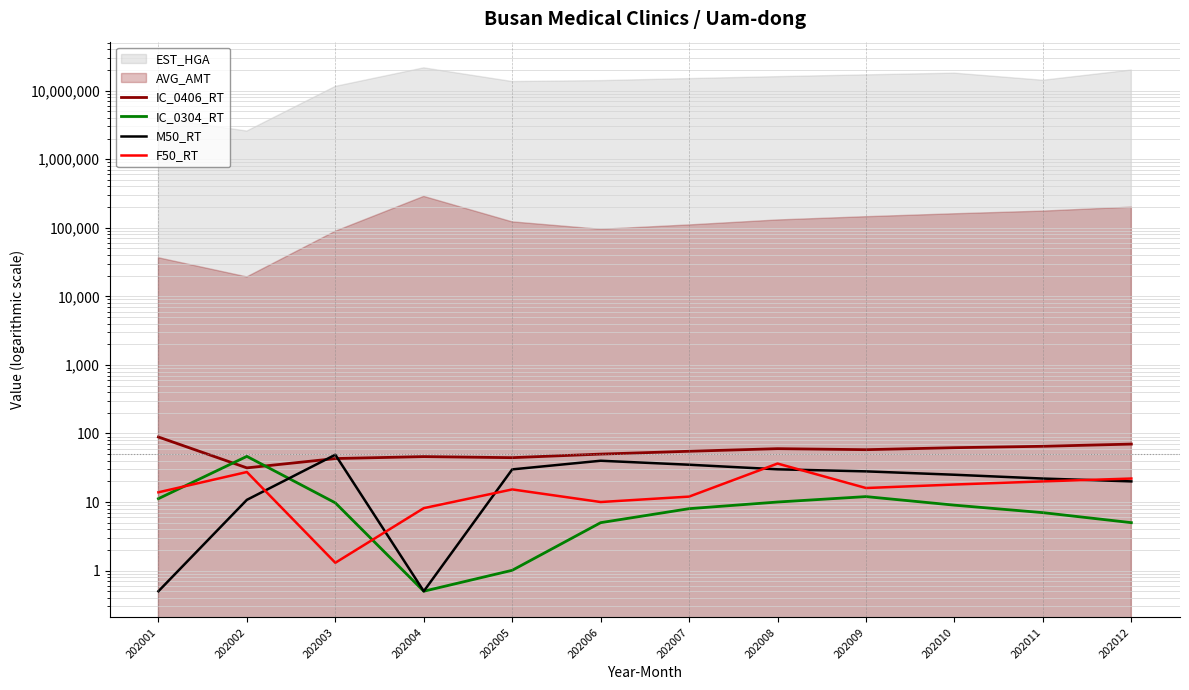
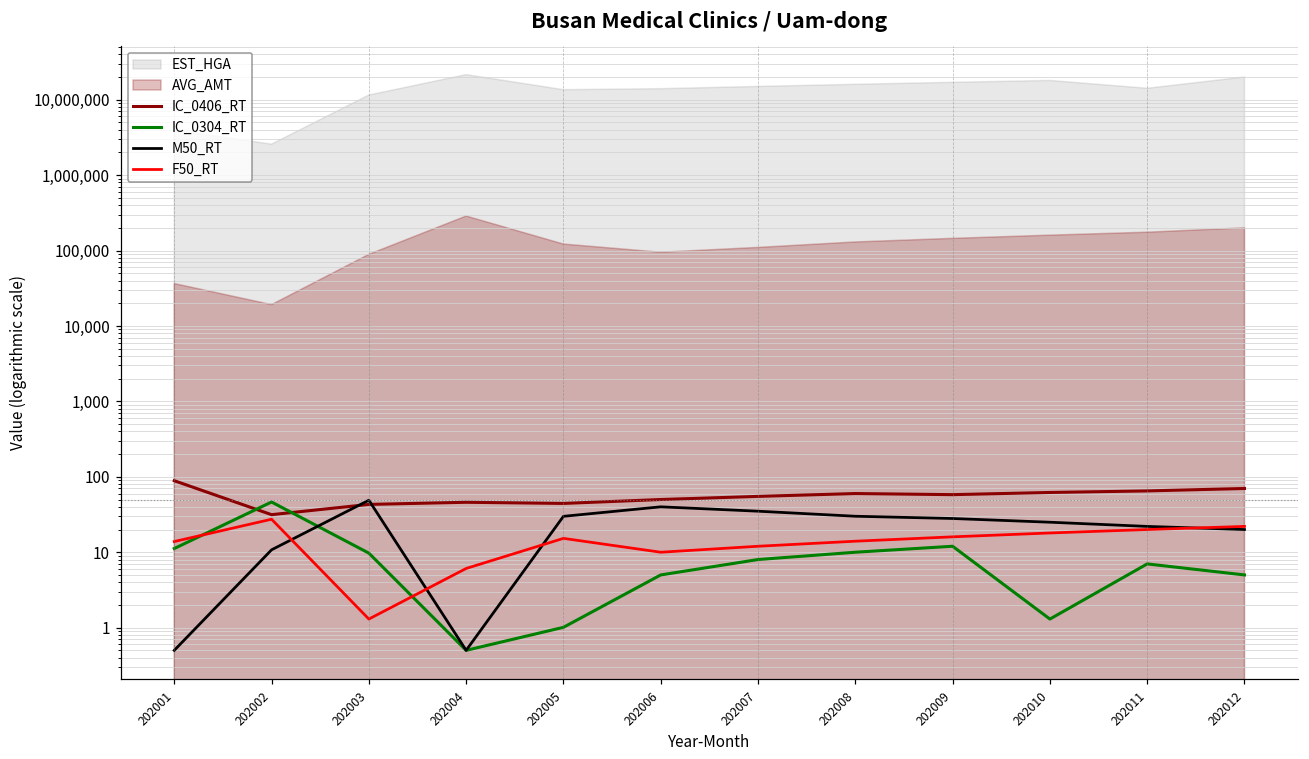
  {
    "EST_HGA": {
      "202002": "2,600,000",
      "202003": "12,000,000",
      "202004": "22,000,000",
      "202005": "14,000,000",
      "202006": "14,000,000",
      "202007": "15,000,000",
      "202008": "16,000,000",
      "202009": "17,000,000",
      "202010": "18,000,000",
      "202011": "14,000,000",
      "202012": "20,000,000"
    },
    "IC_0304_RT": {
      "202001": "11",
      "202002": "50",
      "202003": "10",
      "202005": "1.0",
      "202006": "5",
      "202007": "8",
      "202008": "10",
      "202009": "12",
-     "202010": "9",
+     "202010": "1.3",
      "202011": "7",
      "202012": "5"
    },
    "M50_RT": {
      "202001": "0.5",
      "202002": "11",
      "202003": "50",
      "202005": "30",
      "202006": "40",
      "202007": "40",
      "202008": "30",
      "202009": "28",
      "202010": "25",
      "202011": "22",
      "202012": "20"
    },
    "F50_RT": {
      "202001": "14",
      "202002": "27",
      "202003": "1.3",
-     "202004": "8",
+     "202004": "6",
      "202005": "15",
      "202006": "10",
      "202007": "12",
-     "202008": "40",
+     "202008": "14",
      "202009": "16",
      "202010": "18",
      "202011": "20",
      "202012": "22"
    }
  }
